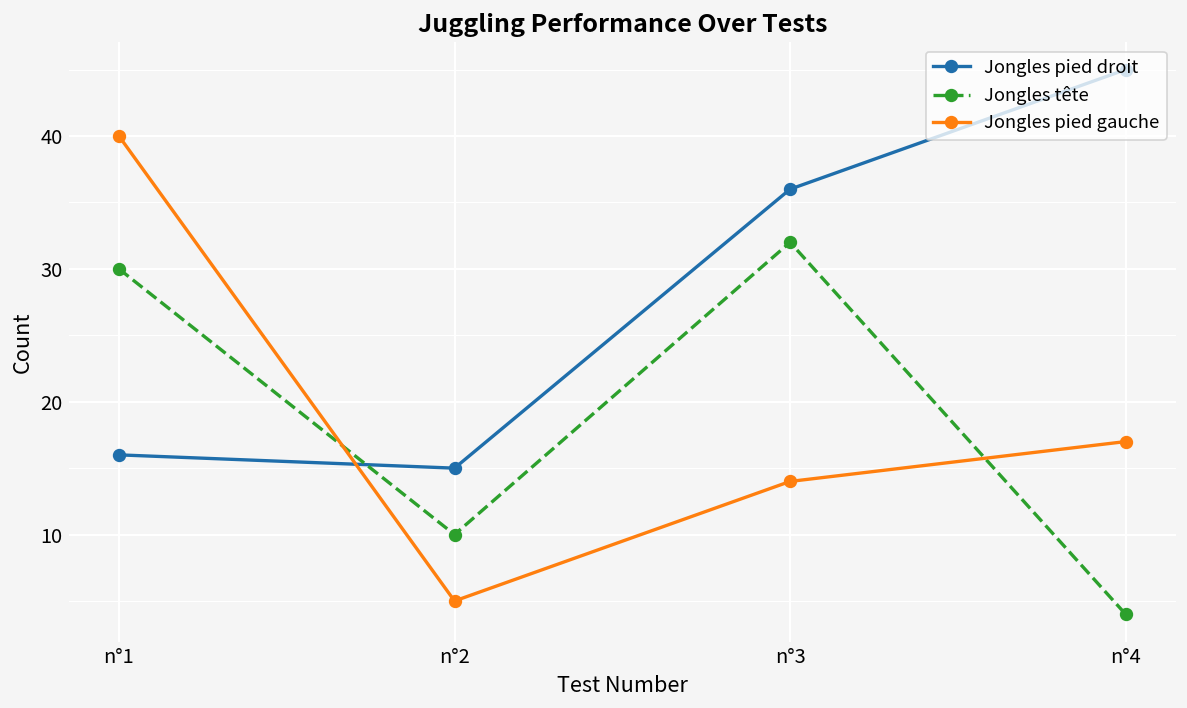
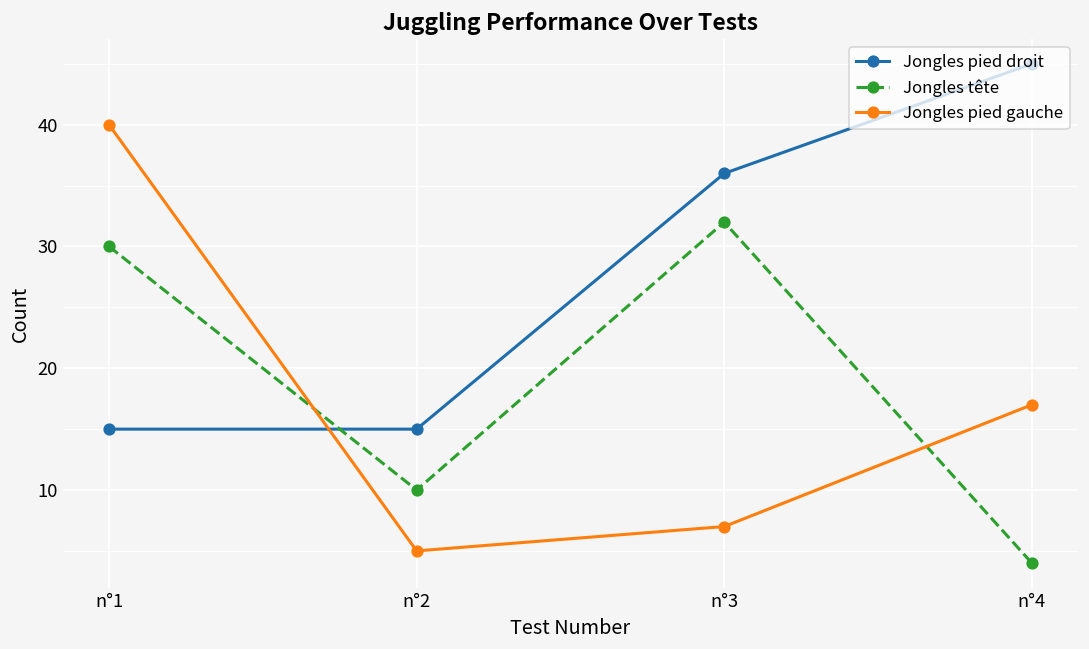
  {
    "Jongles pied droit": {
-     "n°1": 16,
+     "n°1": 15,
      "n°2": 15,
      "n°3": 36
    },
    "Jongles tête": {
      "n°1": 30,
      "n°2": 10,
      "n°3": 32,
      "n°4": 4
    },
    "Jongles pied gauche": {
      "n°1": 40,
      "n°2": 5,
-     "n°3": 14,
+     "n°3": 7,
      "n°4": 17
    }
  }
